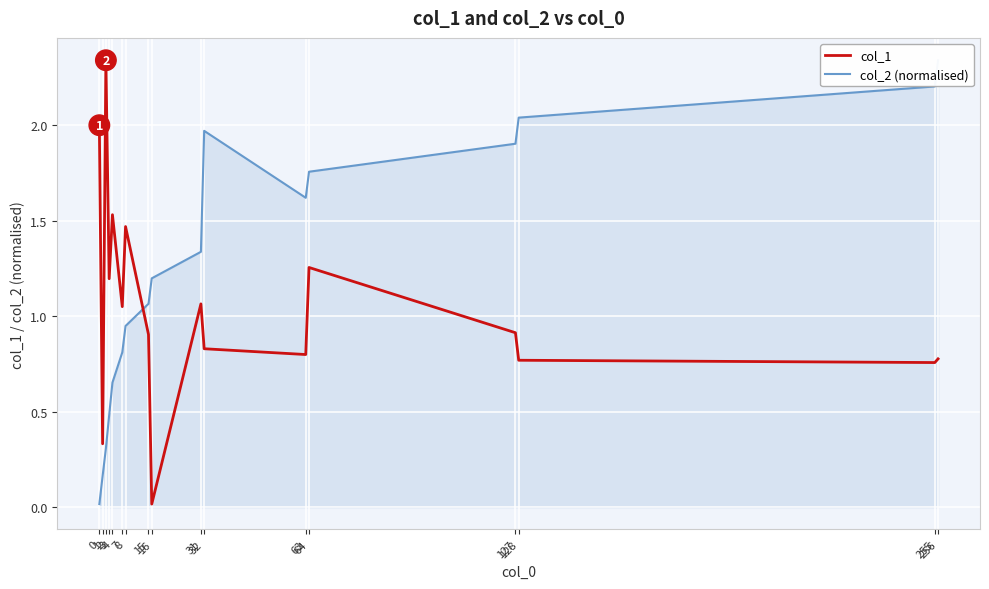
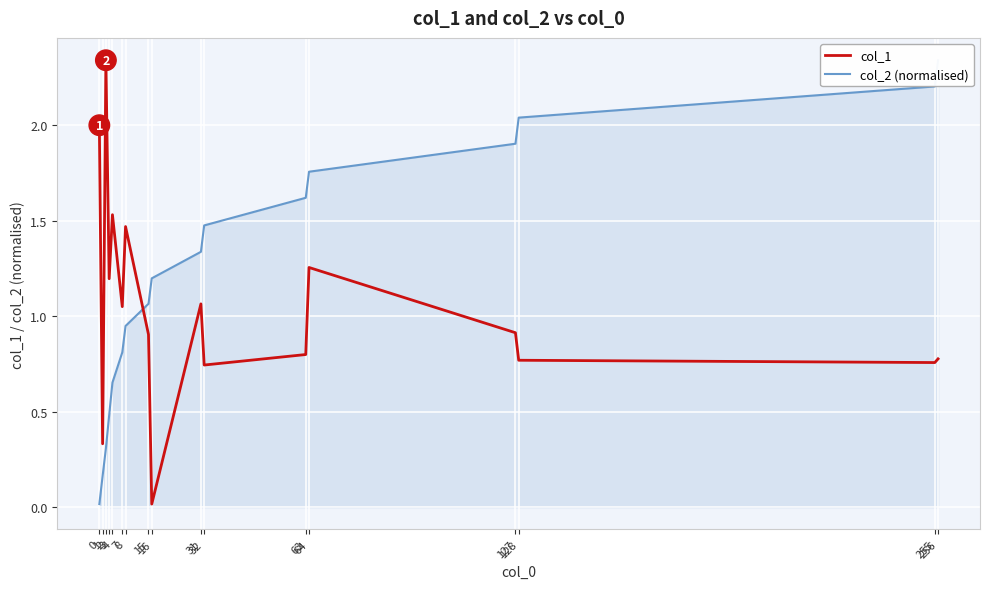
  {
    "col_1": {
      "1": 0.33,
      "3": 1.20,
      "4": 1.53,
      "7": 1.05,
      "8": 1.47,
      "15": 0.90,
      "16": 0.02,
      "31": 1.06,
-     "32": 0.83,
+     "32": 0.74,
      "63": 0.80,
      "64": 1.26,
      "127": 0.91,
      "128": 0.77,
      "255": 0.76,
      "256": 0.78
    },
    "col_2 (normalised)": {
      "0": 0.02,
      "1": 0.16,
      "2": 0.31,
      "3": 0.48,
      "4": 0.65,
      "7": 0.81,
      "8": 0.95,
      "15": 1.07,
      "16": 1.20,
      "31": 1.34,
-     "32": 1.97,
+     "32": 1.48,
      "63": 1.62,
      "64": 1.76,
      "127": 1.90,
      "128": 2.04,
      "255": 2.20
    }
  }
